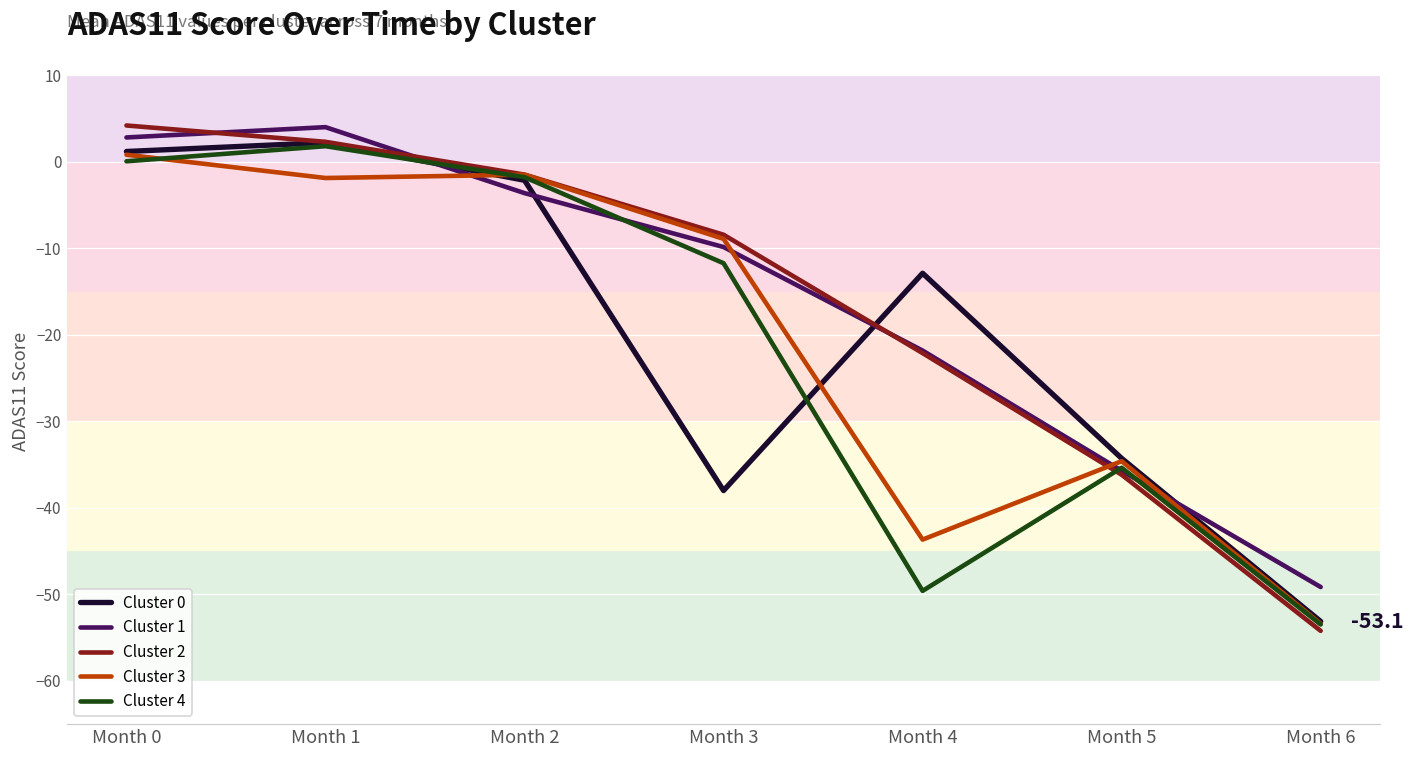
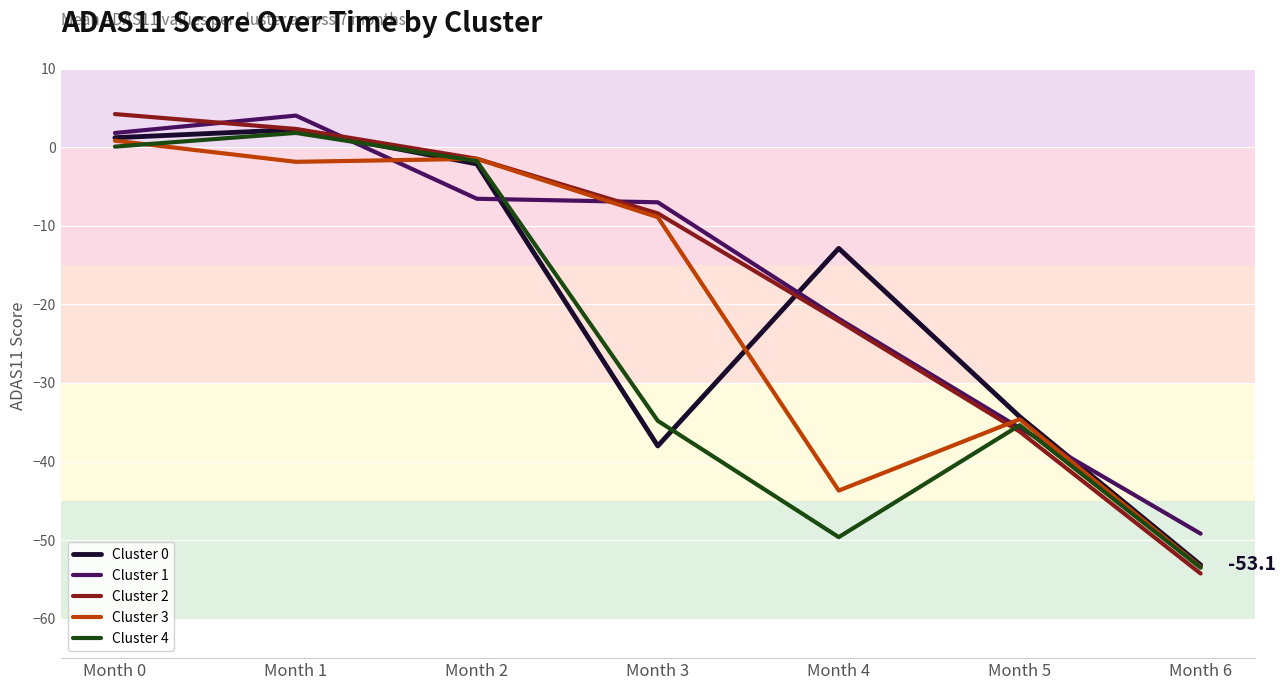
  {
    "Cluster 0": {
      "Month 0": 1,
      "Month 2": -2,
      "Month 3": -38,
      "Month 4": -13
    },
    "Cluster 1": {
-     "Month 0": 3,
+     "Month 0": 2,
      "Month 1": 4,
-     "Month 2": -4,
-     "Month 3": -10,
+     "Month 2": -7,
+     "Month 3": -7,
      "Month 5": -36,
      "Month 6": -49
    },
    "Cluster 2": {
      "Month 0": 4,
      "Month 3": -8,
      "Month 5": -36,
      "Month 6": -54
    },
    "Cluster 3": {
      "Month 0": 1,
      "Month 1": -2,
      "Month 3": -9,
      "Month 4": -44
    },
    "Cluster 4": {
      "Month 0": 0,
      "Month 1": 2,
-     "Month 3": -12,
+     "Month 3": -35,
      "Month 4": -50,
      "Month 5": -35
    }
  }
